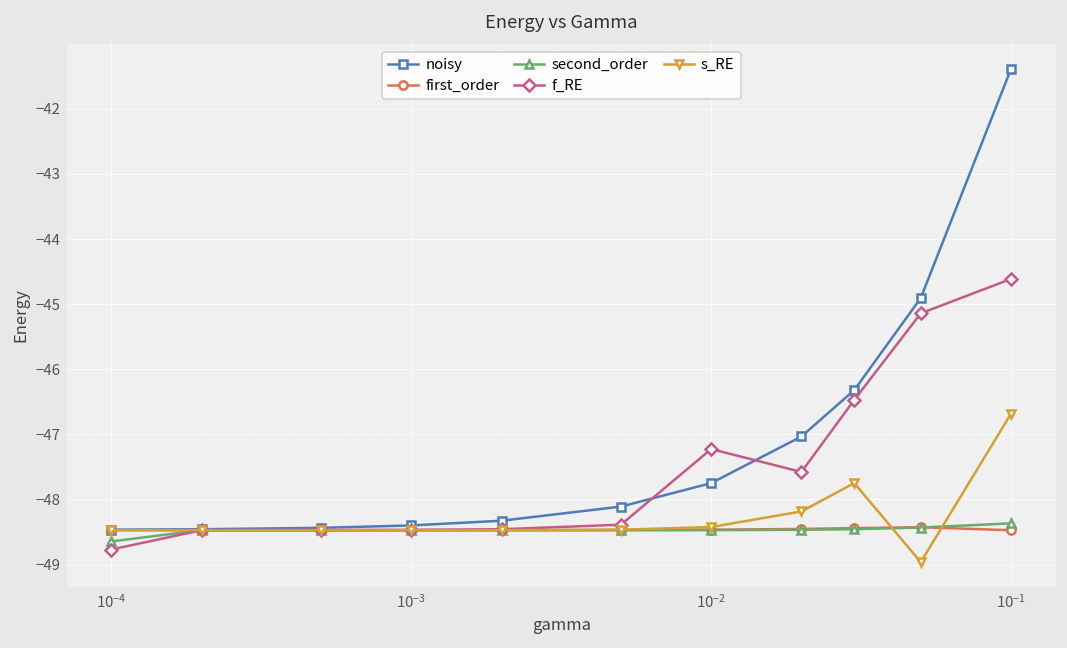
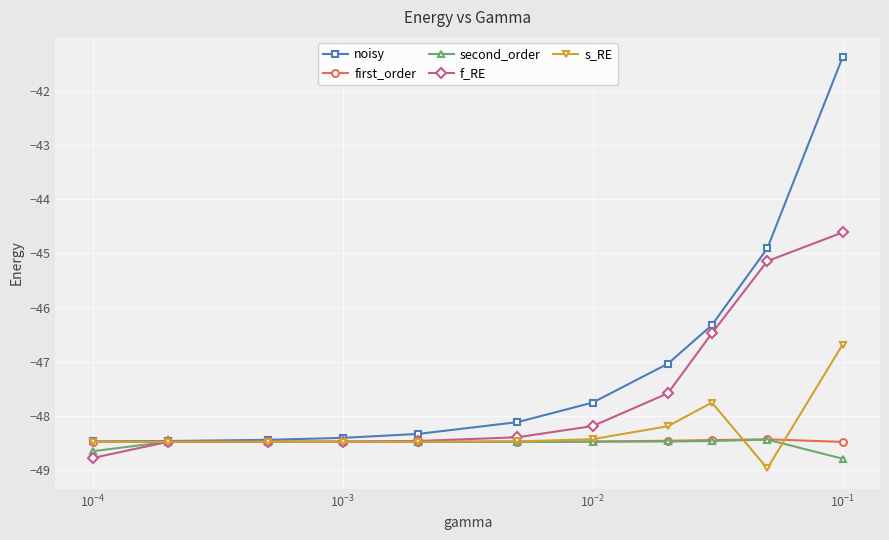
  {
    "noisy": {
      "10^-3": -48.4,
      "10^-2": -47.7,
      "10^-1": -41.4
    },
    "second_order": {
      "10^-4": -48.6,
-     "10^-1": -48.4
+     "10^-1": -48.8
    },
    "f_RE": {
      "10^-4": -48.8,
-     "10^-2": -47.2,
+     "10^-2": -48.2,
      "10^-1": -44.6
    }
  }
